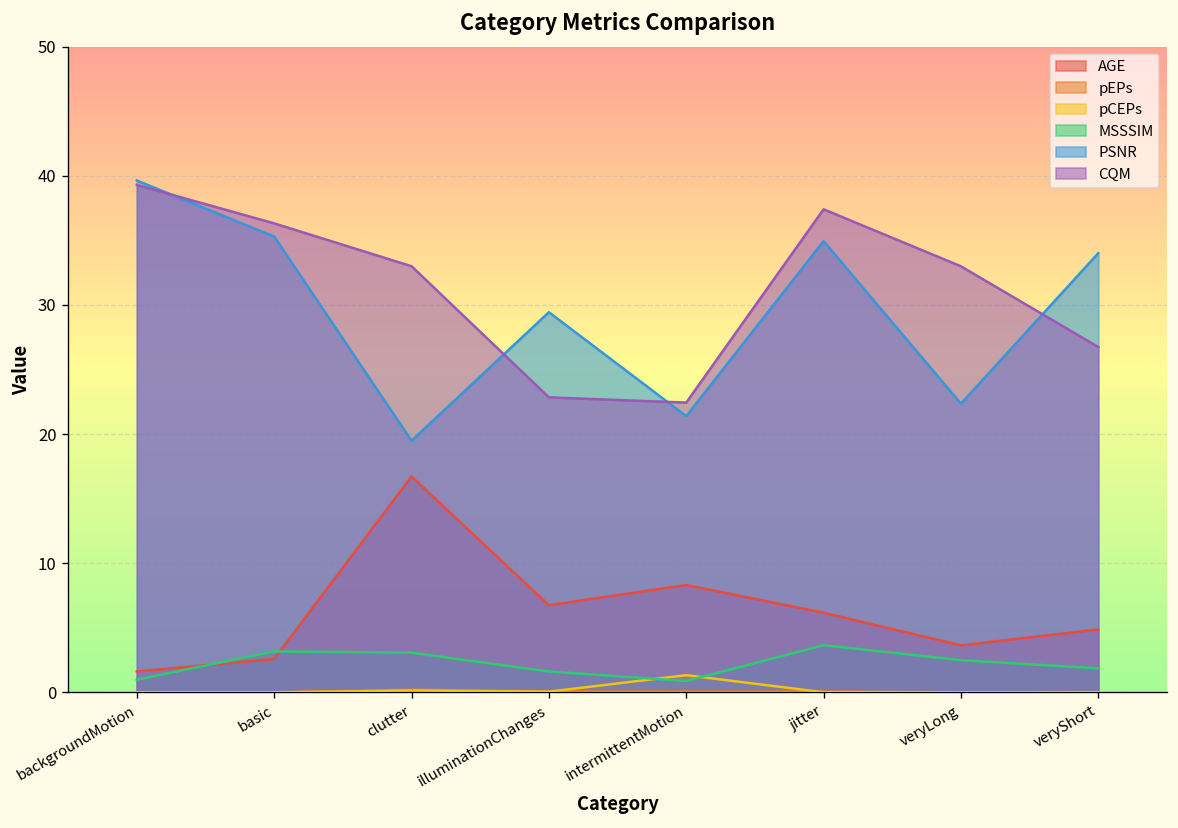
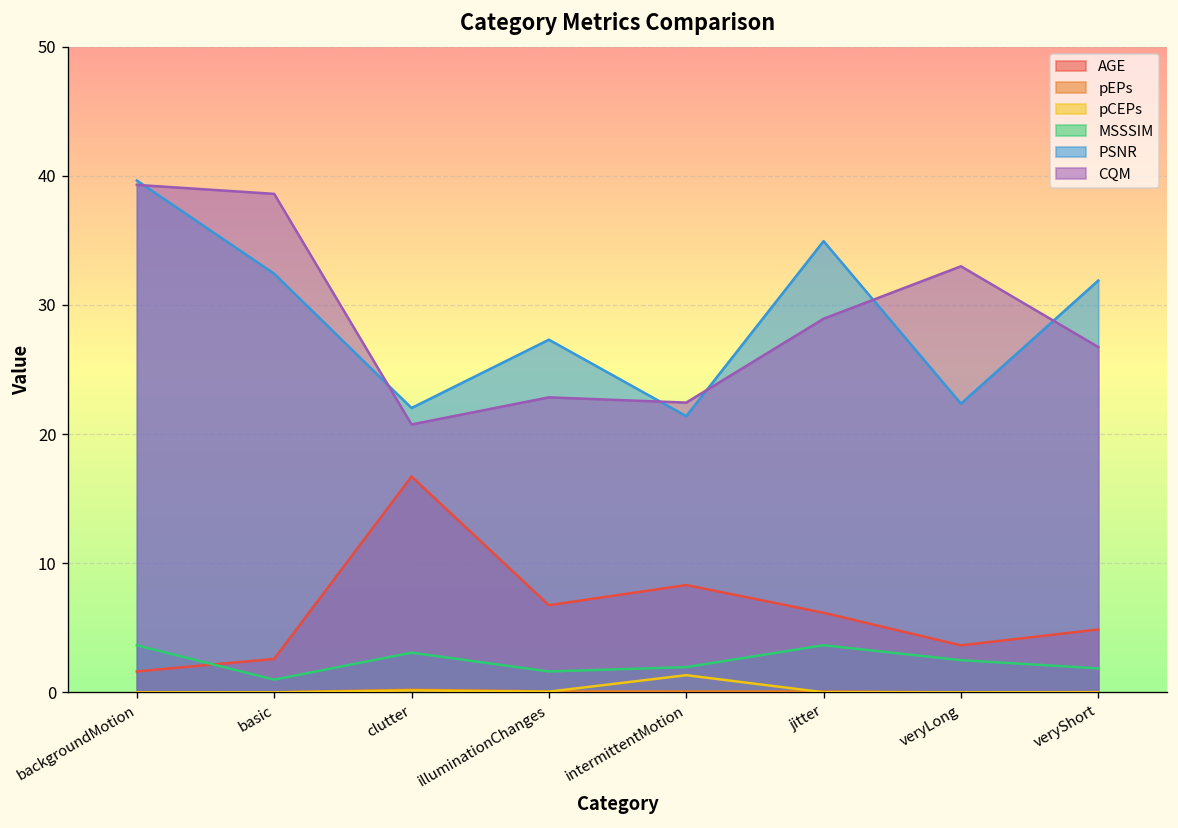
  {
    "pCEPs": {
      "intermittentMotion": 1.3
    },
    "MSSSIM": {
-     "backgroundMotion": 1.0,
-     "basic": 3.2,
+     "backgroundMotion": 3.6,
+     "basic": 1.0,
      "clutter": 3.1,
      "illuminationChanges": 1.6,
-     "intermittentMotion": 0.9,
+     "intermittentMotion": 2.0,
      "jitter": 3.7,
      "veryLong": 2.5,
      "veryShort": 1.9
    },
    "PSNR": {
      "backgroundMotion": 39.6,
-     "basic": 35.3,
-     "clutter": 19.5,
-     "illuminationChanges": 29.4,
+     "basic": 32.4,
+     "clutter": 22.0,
+     "illuminationChanges": 27.3,
      "intermittentMotion": 21.4,
      "jitter": 34.9,
      "veryLong": 22.4,
-     "veryShort": 34.0
+     "veryShort": 31.9
    },
    "CQM": {
      "backgroundMotion": 39.3,
-     "basic": 36.3,
-     "clutter": 33.0,
+     "basic": 38.6,
+     "clutter": 20.7,
      "illuminationChanges": 22.8,
      "intermittentMotion": 22.4,
-     "jitter": 37.4,
+     "jitter": 28.9,
      "veryLong": 33.0,
      "veryShort": 26.7
    }
  }
